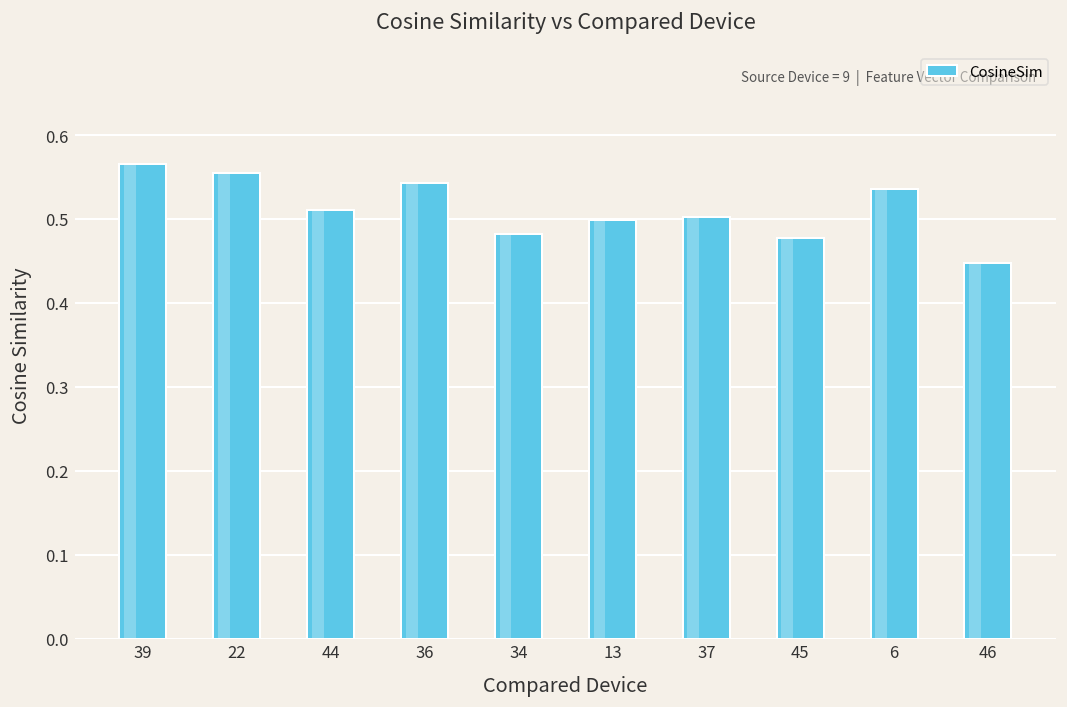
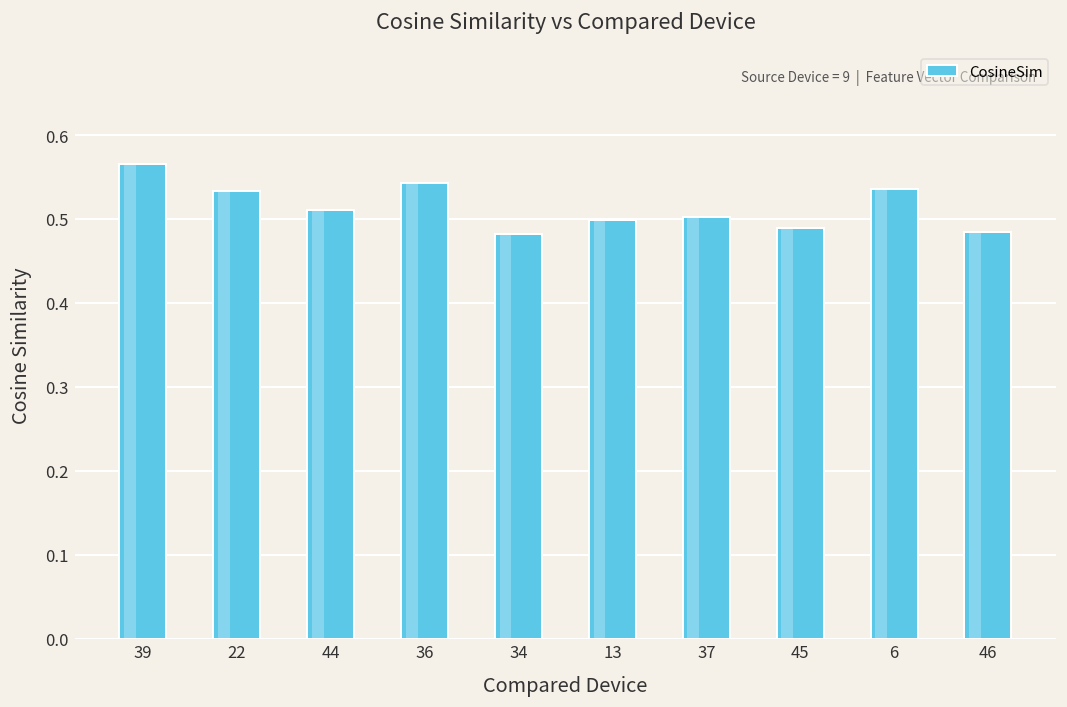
  {
    "39": 0.56,
-   "22": 0.56,
+   "22": 0.53,
    "44": 0.51,
    "36": 0.54,
    "34": 0.48,
    "13": 0.50,
    "37": 0.50,
-   "45": 0.48,
+   "45": 0.49,
    "6": 0.54,
-   "46": 0.45
+   "46": 0.48
  }
